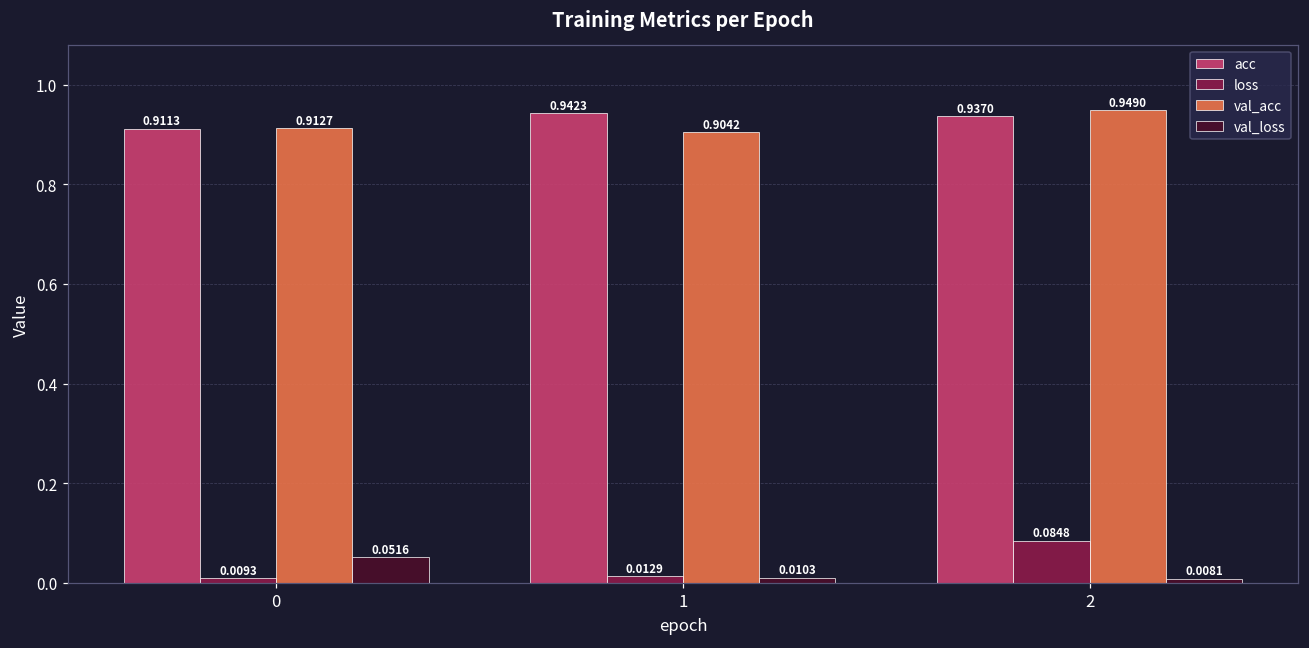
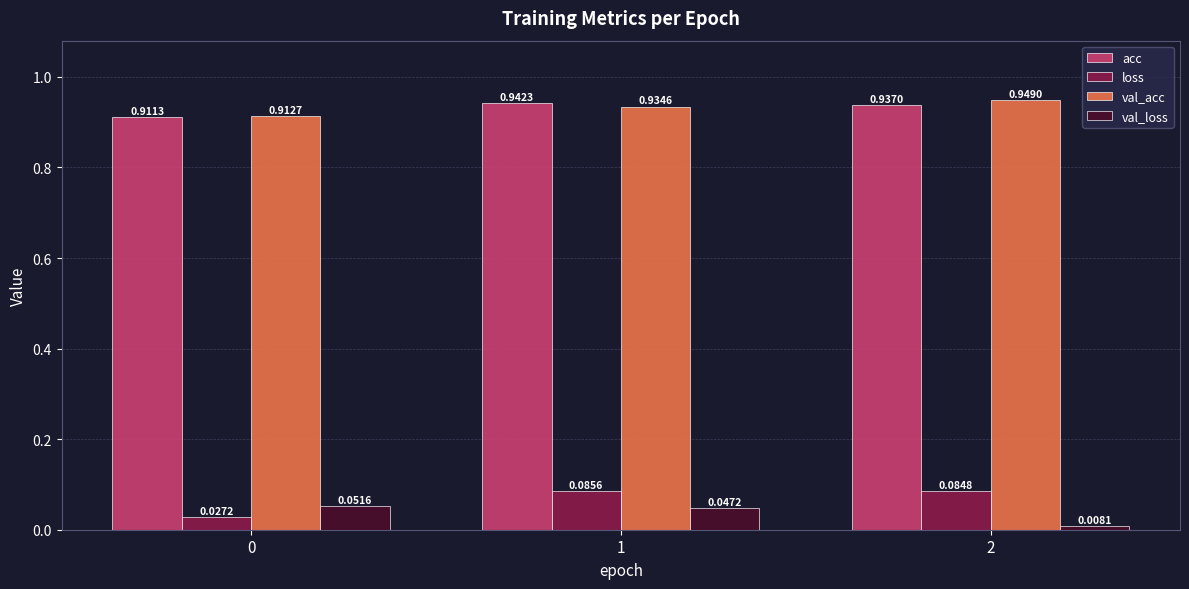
  {
    "acc": {
      "0": 0.9113,
      "1": 0.9423,
      "2": 0.9370
    },
    "loss": {
-     "0": 0.0093,
-     "1": 0.0129,
+     "0": 0.0272,
+     "1": 0.0856,
      "2": 0.0848
    },
    "val_acc": {
      "0": 0.9127,
-     "1": 0.9042,
+     "1": 0.9346,
      "2": 0.9490
    },
    "val_loss": {
      "0": 0.0516,
-     "1": 0.0103,
+     "1": 0.0472,
      "2": 0.0081
    }
  }
